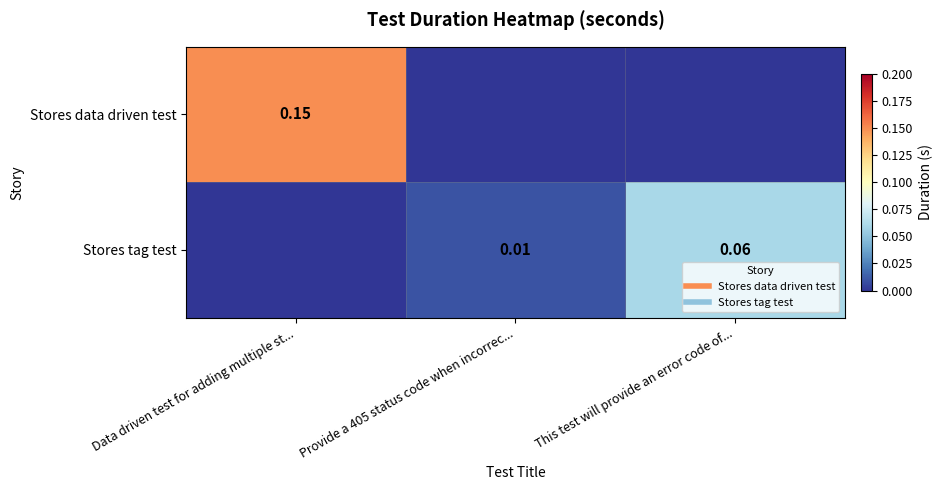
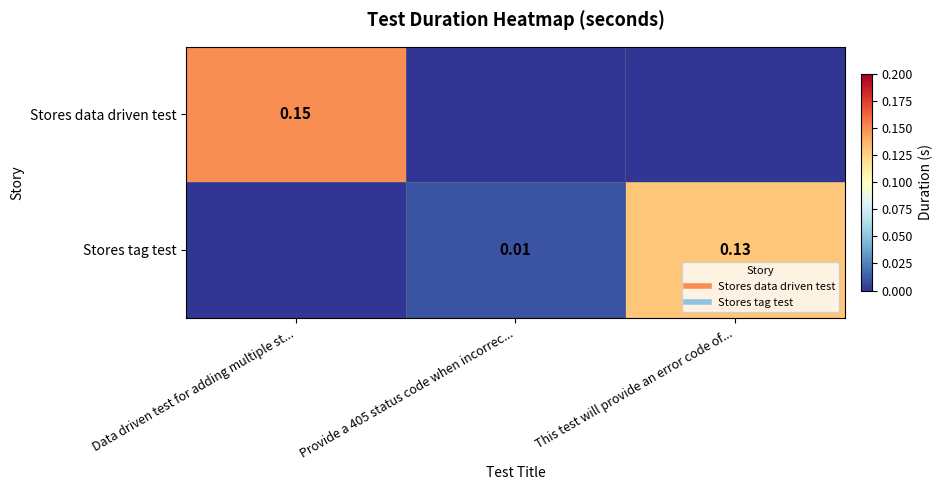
  {
    "Stores data driven test": {
      "Data driven test for adding multiple st...": 0.15
    },
    "Stores tag test": {
      "Provide a 405 status code when incorrec...": 0.01,
-     "This test will provide an error code of...": 0.06
+     "This test will provide an error code of...": 0.13
    }
  }
